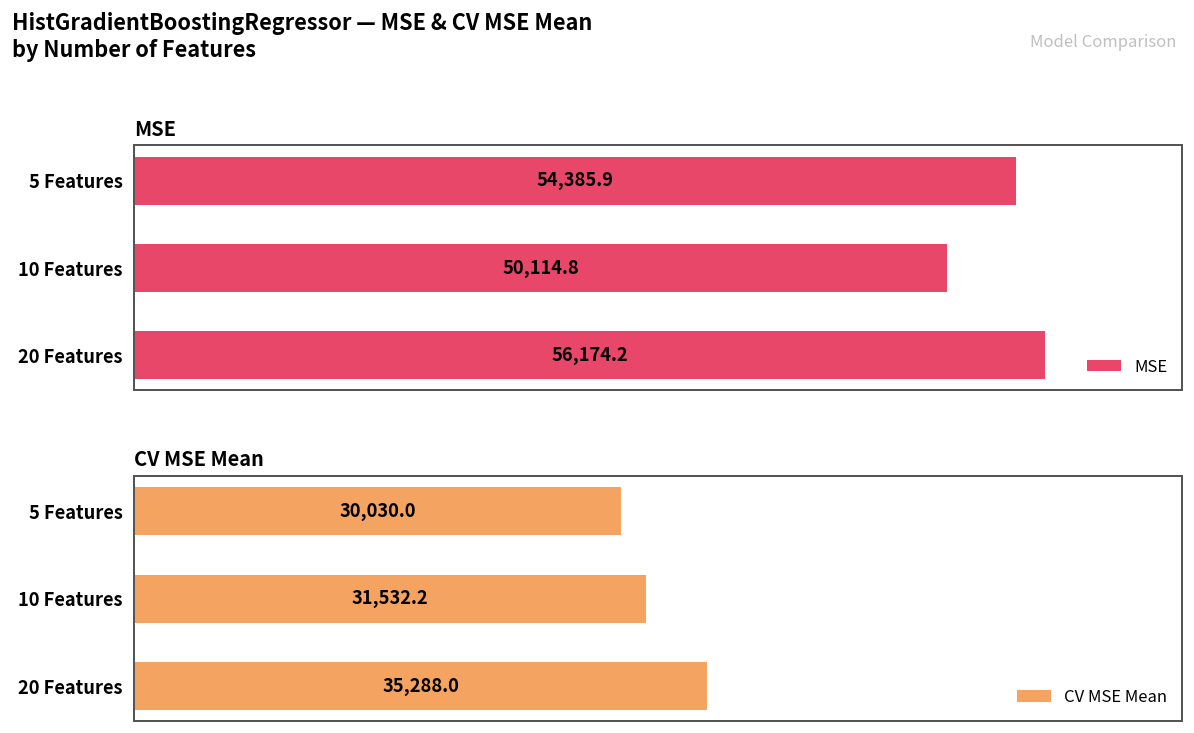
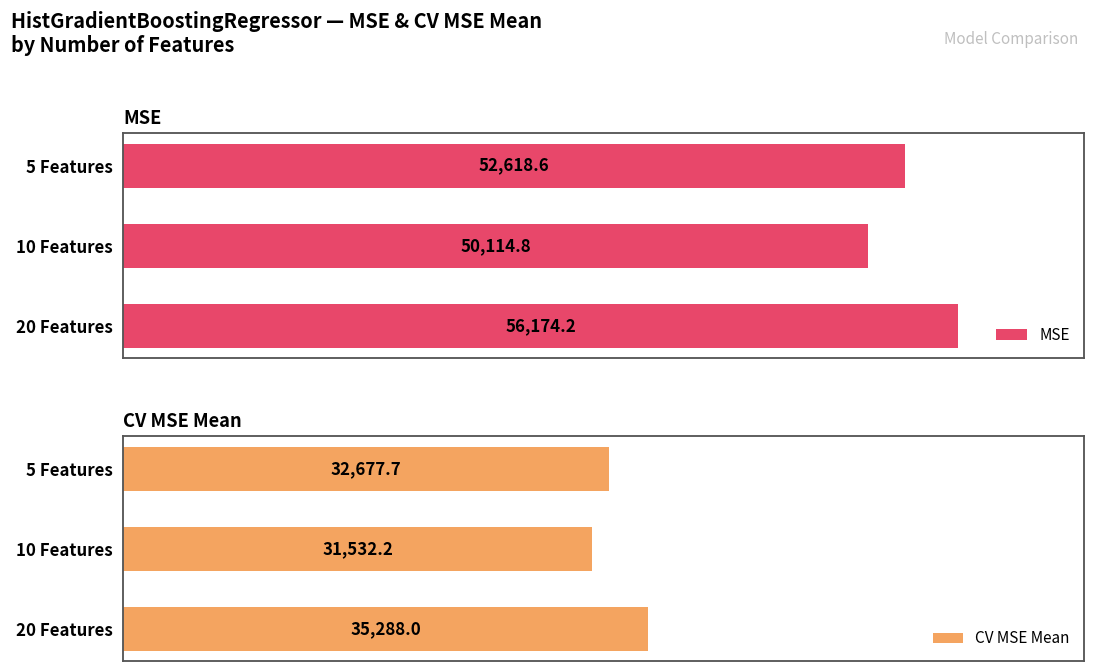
  {
    "MSE": {
-     "5 Features": "54,385.9",
+     "5 Features": "52,618.6",
      "10 Features": "50,114.8",
      "20 Features": "56,174.2"
    },
    "CV MSE Mean": {
-     "5 Features": "30,030.0",
+     "5 Features": "32,677.7",
      "10 Features": "31,532.2",
      "20 Features": "35,288.0"
    }
  }
